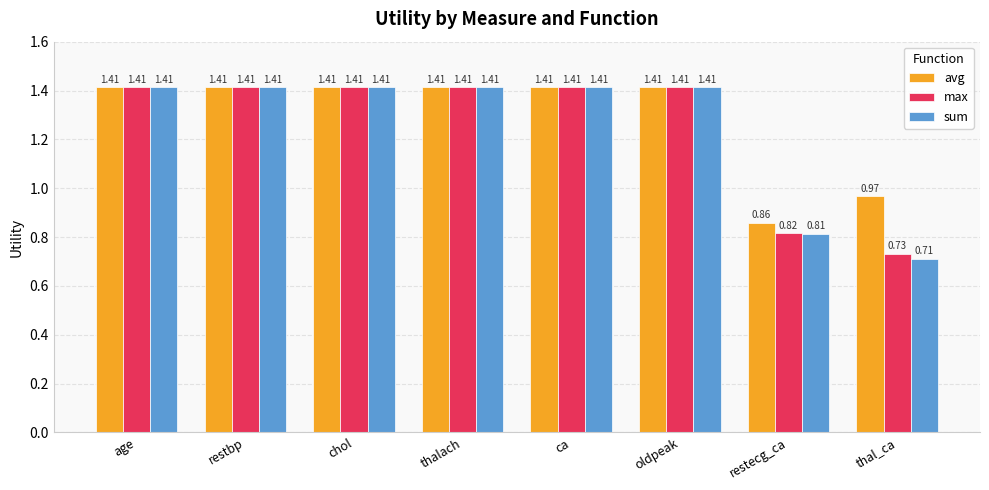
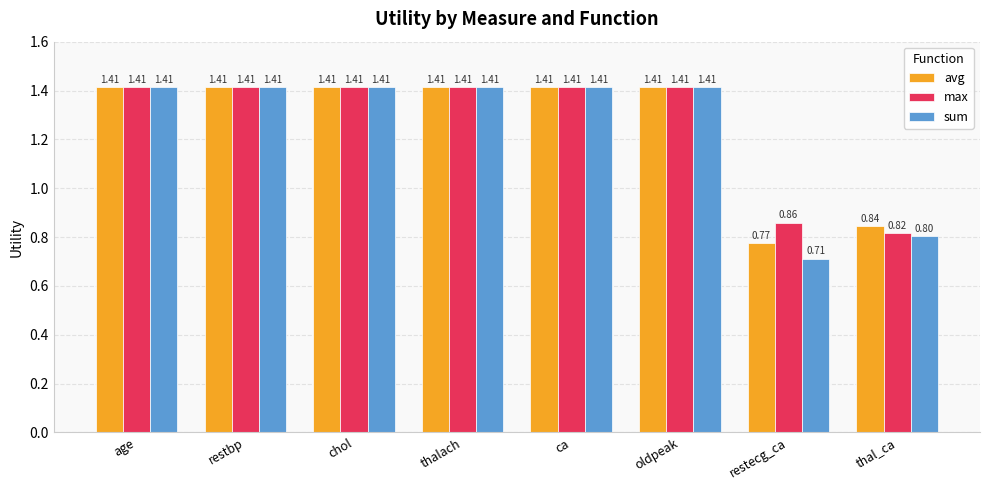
  {
    "avg": {
      "age": 1.41,
      "restbp": 1.41,
      "chol": 1.41,
      "thalach": 1.41,
      "ca": 1.41,
      "oldpeak": 1.41,
-     "restecg_ca": 0.86,
-     "thal_ca": 0.97
+     "restecg_ca": 0.77,
+     "thal_ca": 0.84
    },
    "max": {
      "age": 1.41,
      "restbp": 1.41,
      "chol": 1.41,
      "thalach": 1.41,
      "ca": 1.41,
      "oldpeak": 1.41,
-     "restecg_ca": 0.82,
-     "thal_ca": 0.73
+     "restecg_ca": 0.86,
+     "thal_ca": 0.82
    },
    "sum": {
      "age": 1.41,
      "restbp": 1.41,
      "chol": 1.41,
      "thalach": 1.41,
      "ca": 1.41,
      "oldpeak": 1.41,
-     "restecg_ca": 0.81,
-     "thal_ca": 0.71
+     "restecg_ca": 0.71,
+     "thal_ca": 0.80
    }
  }
